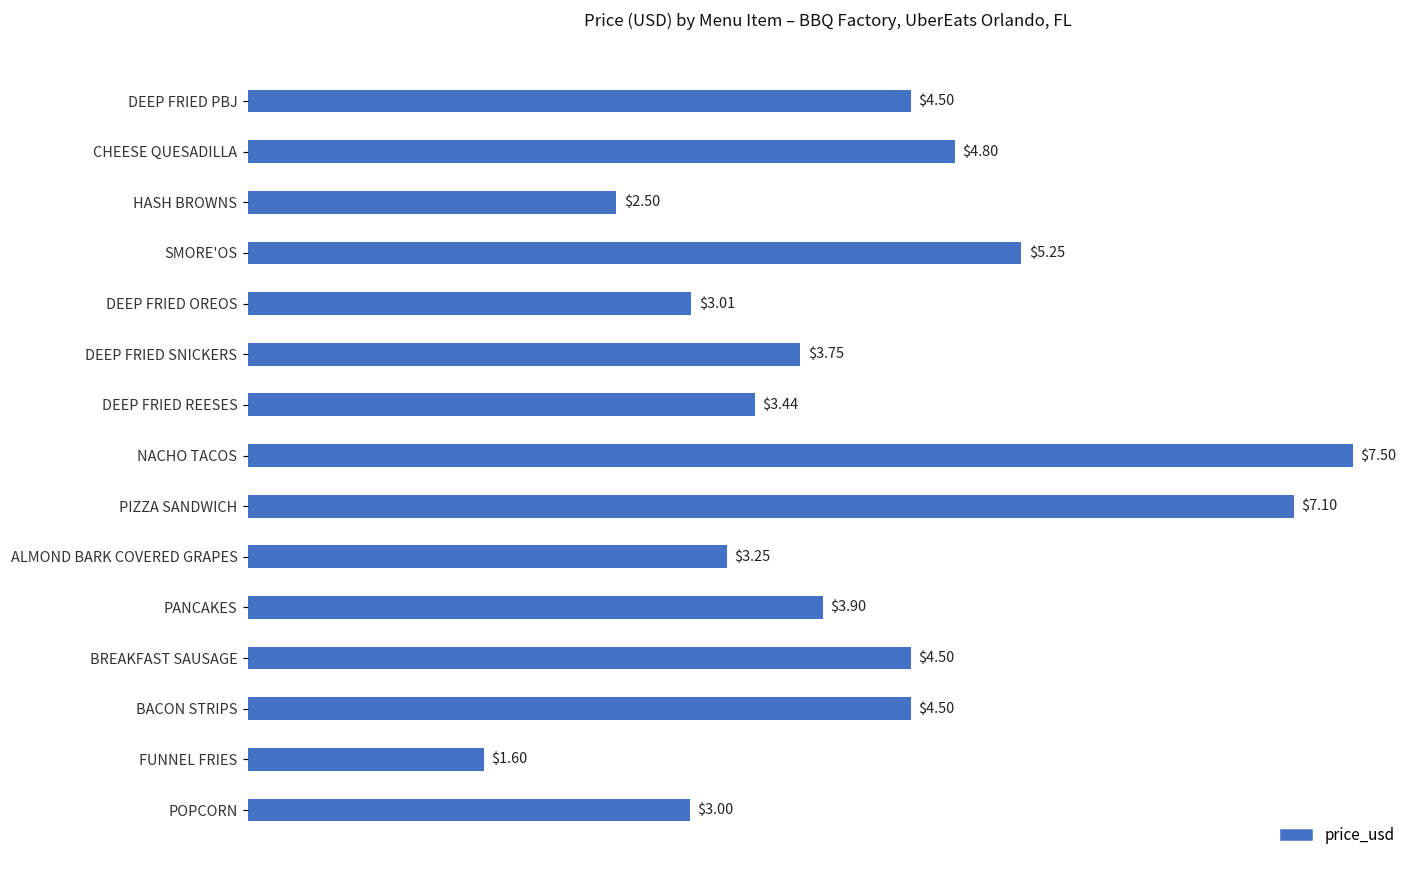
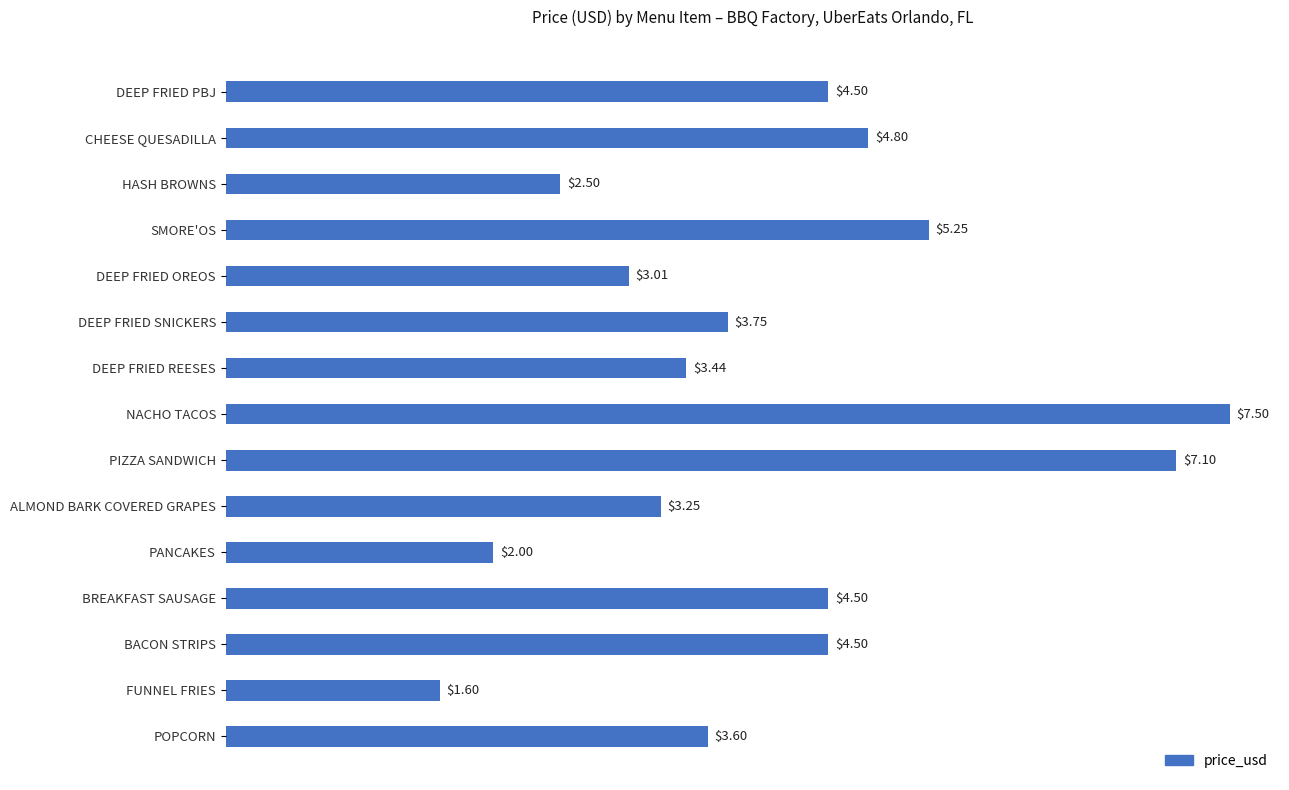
  {
    "DEEP FRIED PBJ": "$4.50",
    "CHEESE QUESADILLA": "$4.80",
    "HASH BROWNS": "$2.50",
    "SMORE'OS": "$5.25",
    "DEEP FRIED OREOS": "$3.01",
    "DEEP FRIED SNICKERS": "$3.75",
    "DEEP FRIED REESES": "$3.44",
    "NACHO TACOS": "$7.50",
    "PIZZA SANDWICH": "$7.10",
    "ALMOND BARK COVERED GRAPES": "$3.25",
-   "PANCAKES": "$3.90",
+   "PANCAKES": "$2.00",
    "BREAKFAST SAUSAGE": "$4.50",
    "BACON STRIPS": "$4.50",
    "FUNNEL FRIES": "$1.60",
-   "POPCORN": "$3.00"
+   "POPCORN": "$3.60"
  }
